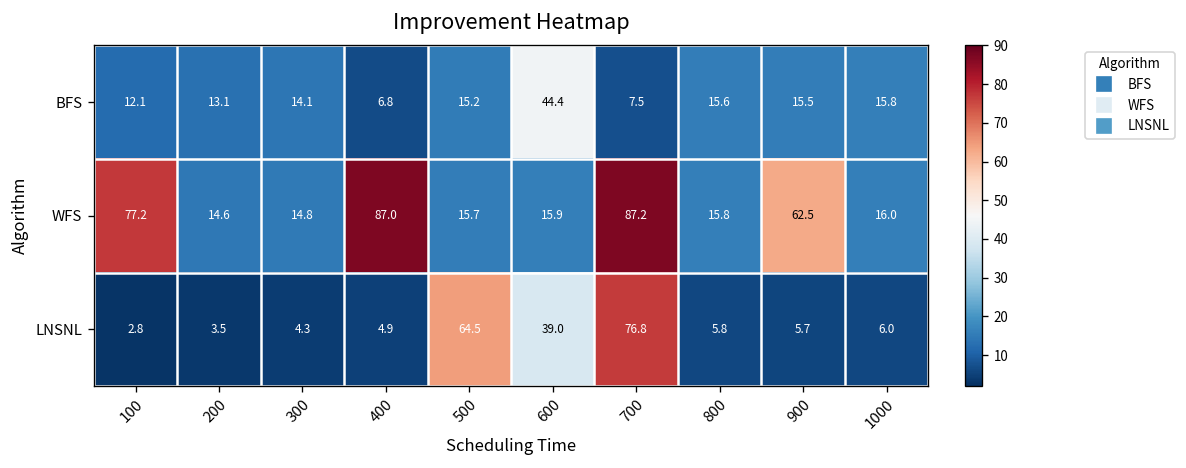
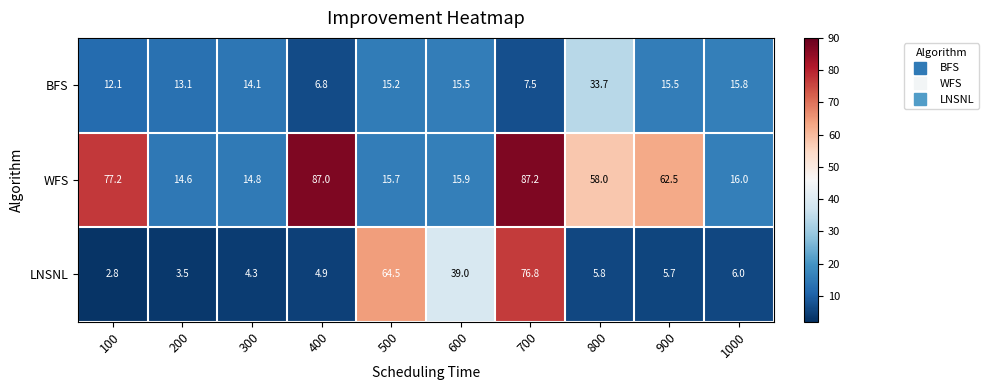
  {
    "BFS": {
      "100": 12.1,
      "200": 13.1,
      "300": 14.1,
      "400": 6.8,
      "500": 15.2,
-     "600": 44.4,
+     "600": 15.5,
      "700": 7.5,
-     "800": 15.6,
+     "800": 33.7,
      "900": 15.5,
      "1000": 15.8
    },
    "WFS": {
      "100": 77.2,
      "200": 14.6,
      "300": 14.8,
      "400": 87.0,
      "500": 15.7,
      "600": 15.9,
      "700": 87.2,
-     "800": 15.8,
+     "800": 58.0,
      "900": 62.5,
      "1000": 16.0
    },
    "LNSNL": {
      "100": 2.8,
      "200": 3.5,
      "300": 4.3,
      "400": 4.9,
      "500": 64.5,
      "600": 39.0,
      "700": 76.8,
      "800": 5.8,
      "900": 5.7,
      "1000": 6.0
    }
  }
